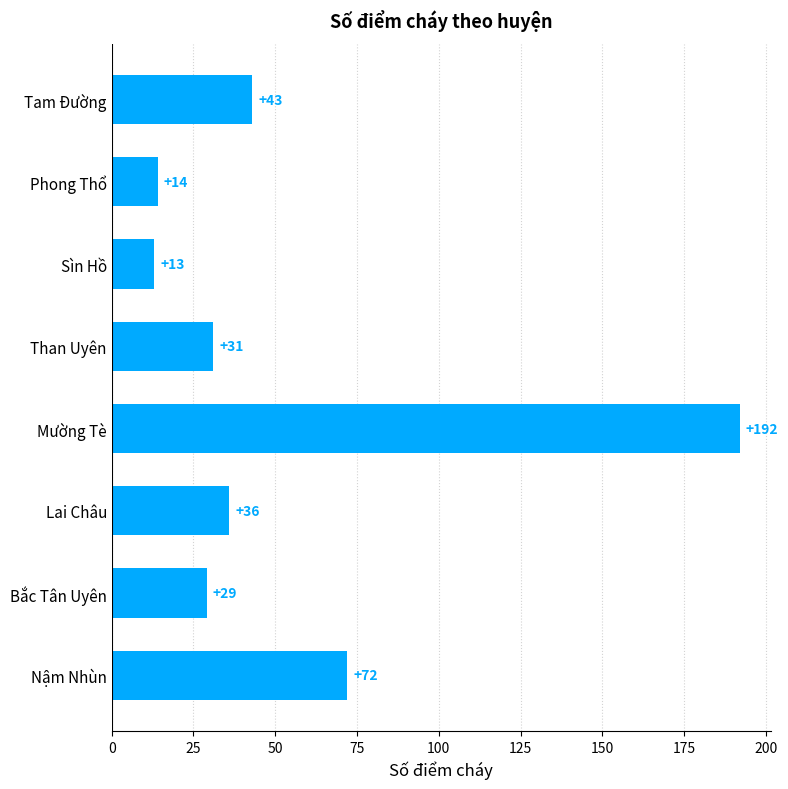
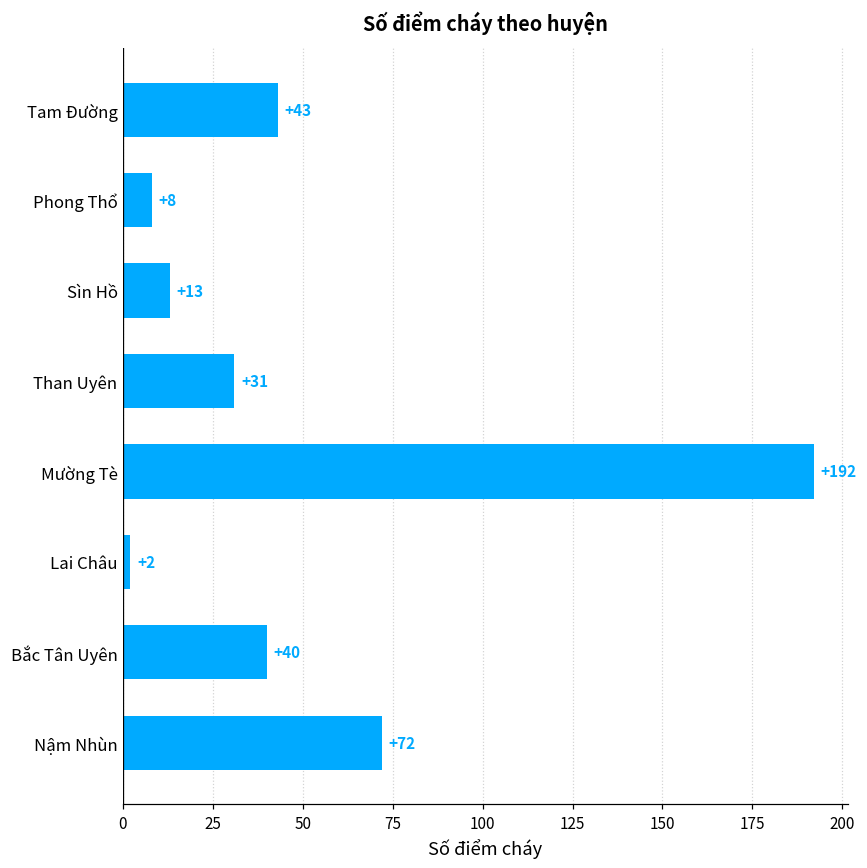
  {
    "Tam Đường": "+43",
-   "Phong Thổ": "+14",
+   "Phong Thổ": "+8",
    "Sìn Hồ": "+13",
    "Than Uyên": "+31",
    "Mường Tè": "+192",
-   "Lai Châu": "+36",
-   "Bắc Tân Uyên": "+29",
+   "Lai Châu": "+2",
+   "Bắc Tân Uyên": "+40",
    "Nậm Nhùn": "+72"
  }
